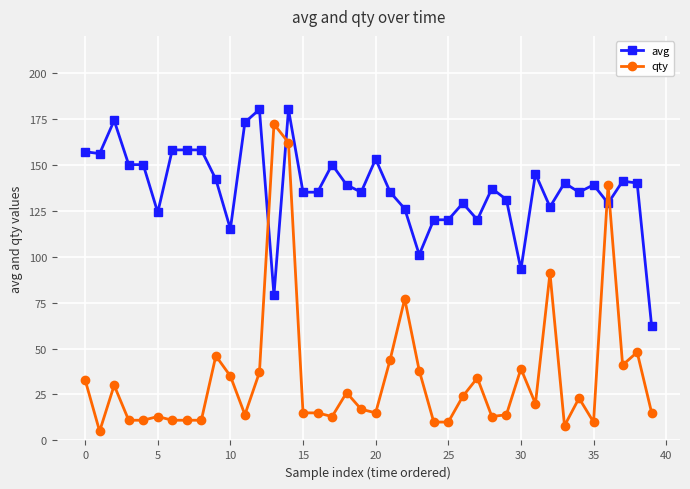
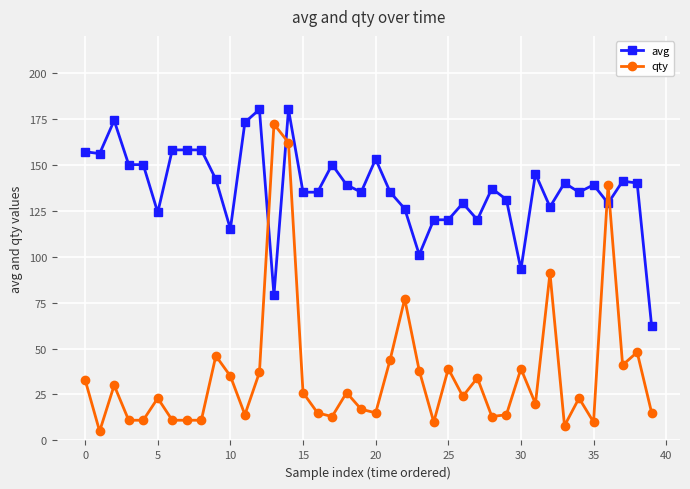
  {
    "avg": {
      "0": 157,
      "5": 124,
      "10": 115,
      "15": 135,
      "20": 153,
      "25": 120,
      "30": 93,
      "35": 139
    },
    "qty": {
      "0": 33,
-     "5": 13,
+     "5": 23,
      "10": 35,
-     "15": 15,
+     "15": 26,
      "20": 15,
-     "25": 10,
+     "25": 39,
      "30": 39,
      "35": 10
    }
  }
